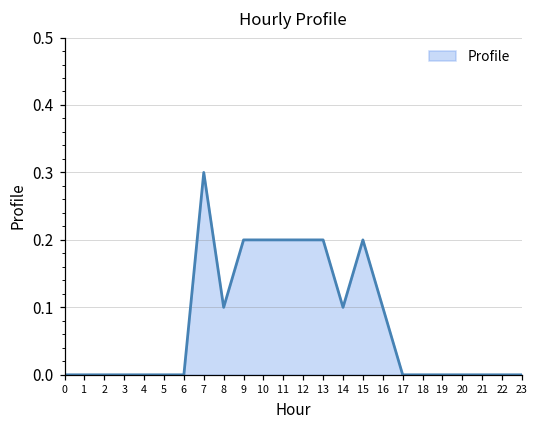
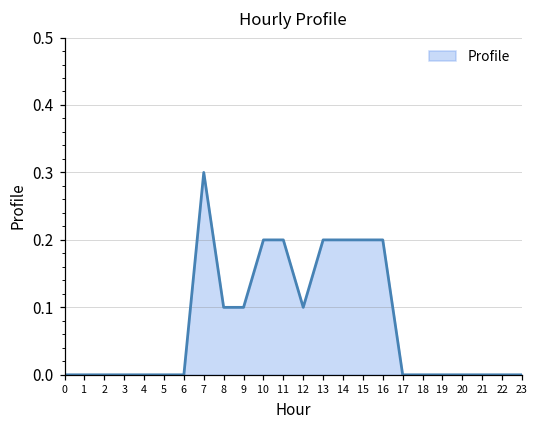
  {
    "0": 0.0,
    "1": 0.0,
    "2": 0.0,
    "3": 0.0,
    "4": 0.0,
    "5": 0.0,
    "6": 0.0,
    "7": 0.3,
    "8": 0.1,
-   "9": 0.2,
+   "9": 0.1,
    "10": 0.2,
    "11": 0.2,
-   "12": 0.2,
+   "12": 0.1,
    "13": 0.2,
-   "14": 0.1,
+   "14": 0.2,
    "15": 0.2,
-   "16": 0.1,
+   "16": 0.2,
    "17": 0.0,
    "18": 0.0,
    "19": 0.0,
    "20": 0.0,
    "21": 0.0,
    "22": 0.0,
    "23": 0.0
  }
